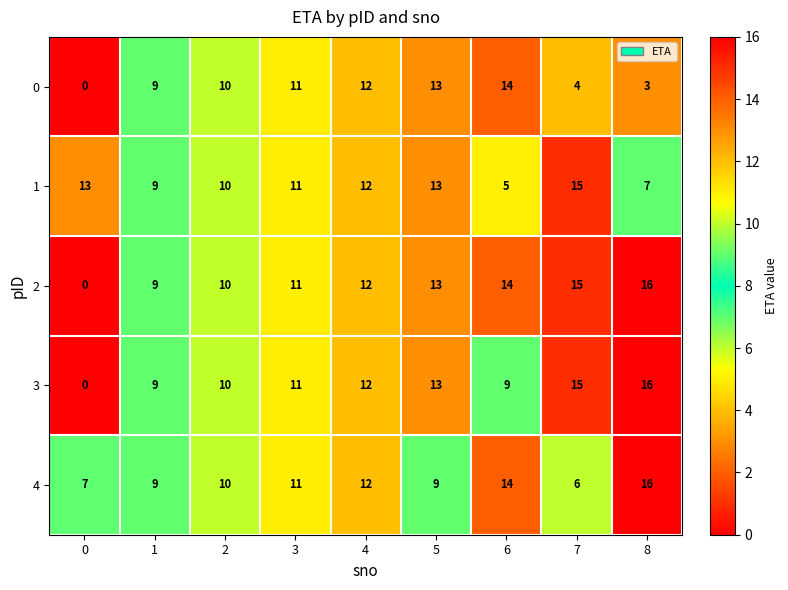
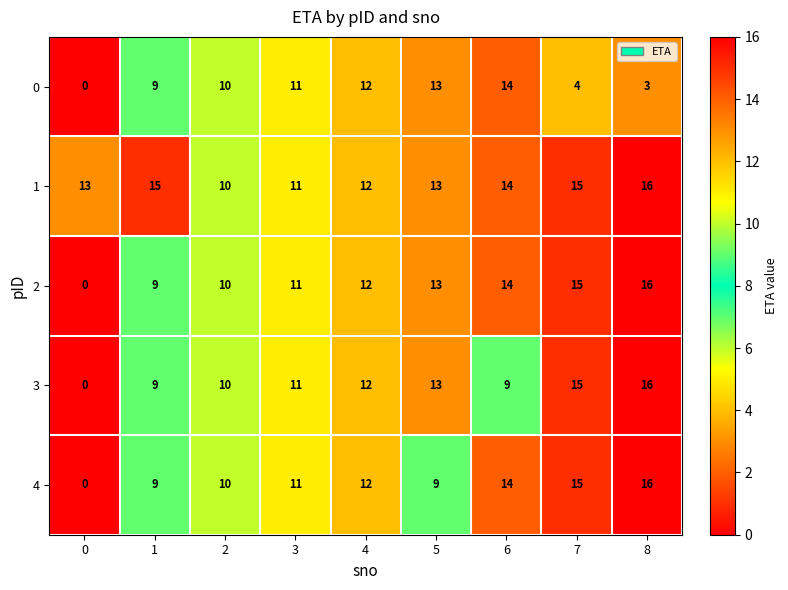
  {
    "0": {
      "0": 0,
      "1": 9,
      "2": 10,
      "3": 11,
      "4": 12,
      "5": 13,
      "6": 14,
      "7": 4,
      "8": 3
    },
    "1": {
      "0": 13,
-     "1": 9,
+     "1": 15,
      "2": 10,
      "3": 11,
      "4": 12,
      "5": 13,
-     "6": 5,
+     "6": 14,
      "7": 15,
-     "8": 7
+     "8": 16
    },
    "2": {
      "0": 0,
      "1": 9,
      "2": 10,
      "3": 11,
      "4": 12,
      "5": 13,
      "6": 14,
      "7": 15,
      "8": 16
    },
    "3": {
      "0": 0,
      "1": 9,
      "2": 10,
      "3": 11,
      "4": 12,
      "5": 13,
      "6": 9,
      "7": 15,
      "8": 16
    },
    "4": {
-     "0": 7,
+     "0": 0,
      "1": 9,
      "2": 10,
      "3": 11,
      "4": 12,
      "5": 9,
      "6": 14,
-     "7": 6,
+     "7": 15,
      "8": 16
    }
  }
